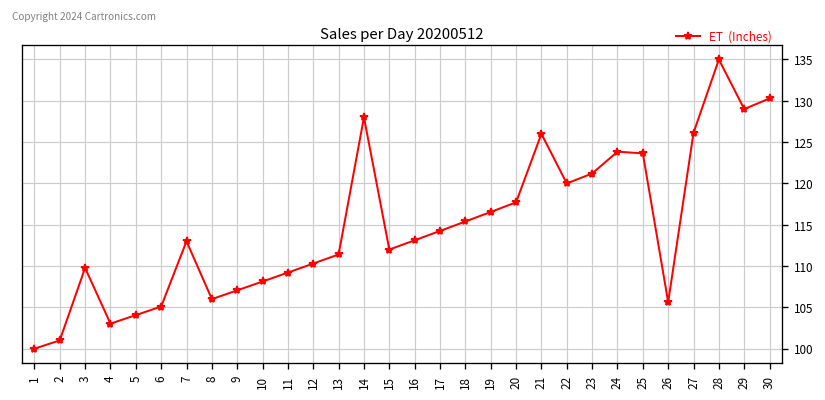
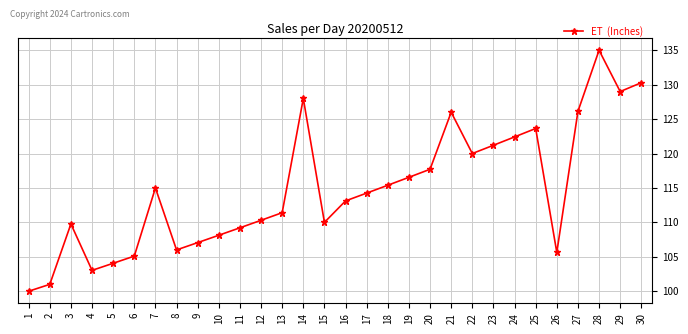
  {
    "1": 100,
    "2": 101,
    "3": 110,
    "4": 103,
    "5": 104,
    "6": 105,
-   "7": 113,
+   "7": 115,
    "8": 106,
    "9": 107,
    "10": 108,
    "11": 109,
    "12": 110,
    "13": 111,
    "14": 128,
-   "15": 112,
+   "15": 110,
    "16": 113,
    "17": 114,
    "18": 115,
    "19": 117,
    "20": 118,
    "21": 126,
    "22": 120,
    "23": 121,
-   "24": 124,
+   "24": 122,
    "25": 124,
    "26": 106,
    "27": 126,
    "28": 135,
    "29": 129,
    "30": 130
  }
